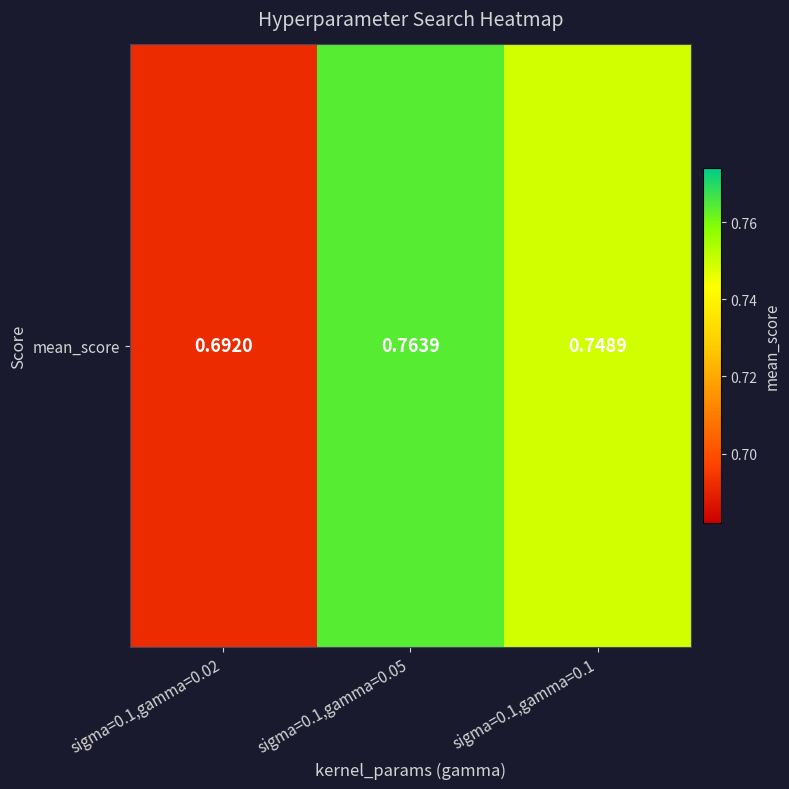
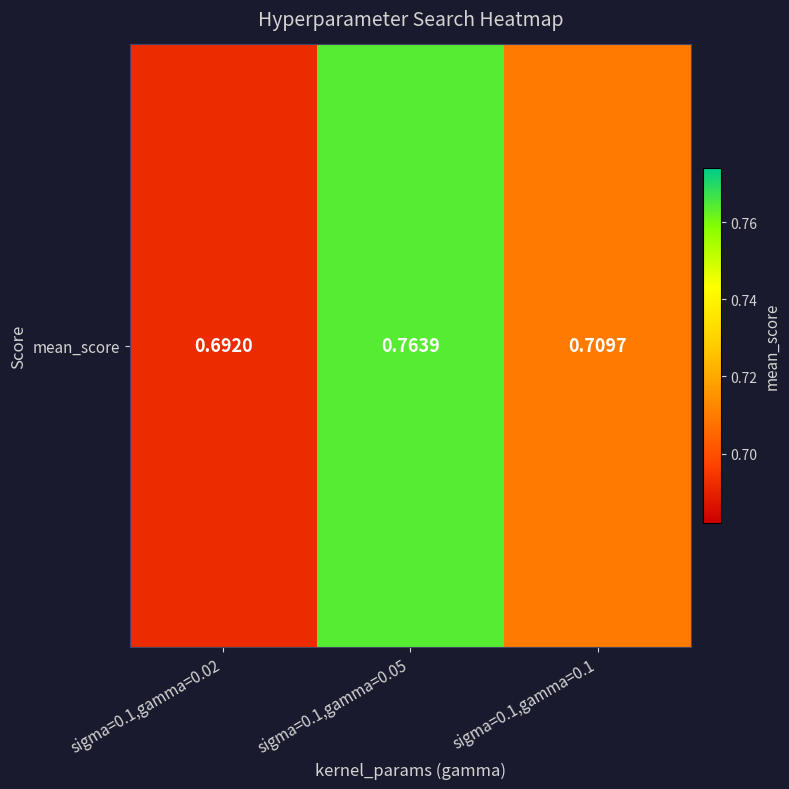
  {
    "mean_score": {
      "sigma=0.1,gamma=0.02": 0.6920,
      "sigma=0.1,gamma=0.05": 0.7639,
-     "sigma=0.1,gamma=0.1": 0.7489
+     "sigma=0.1,gamma=0.1": 0.7097
    }
  }
